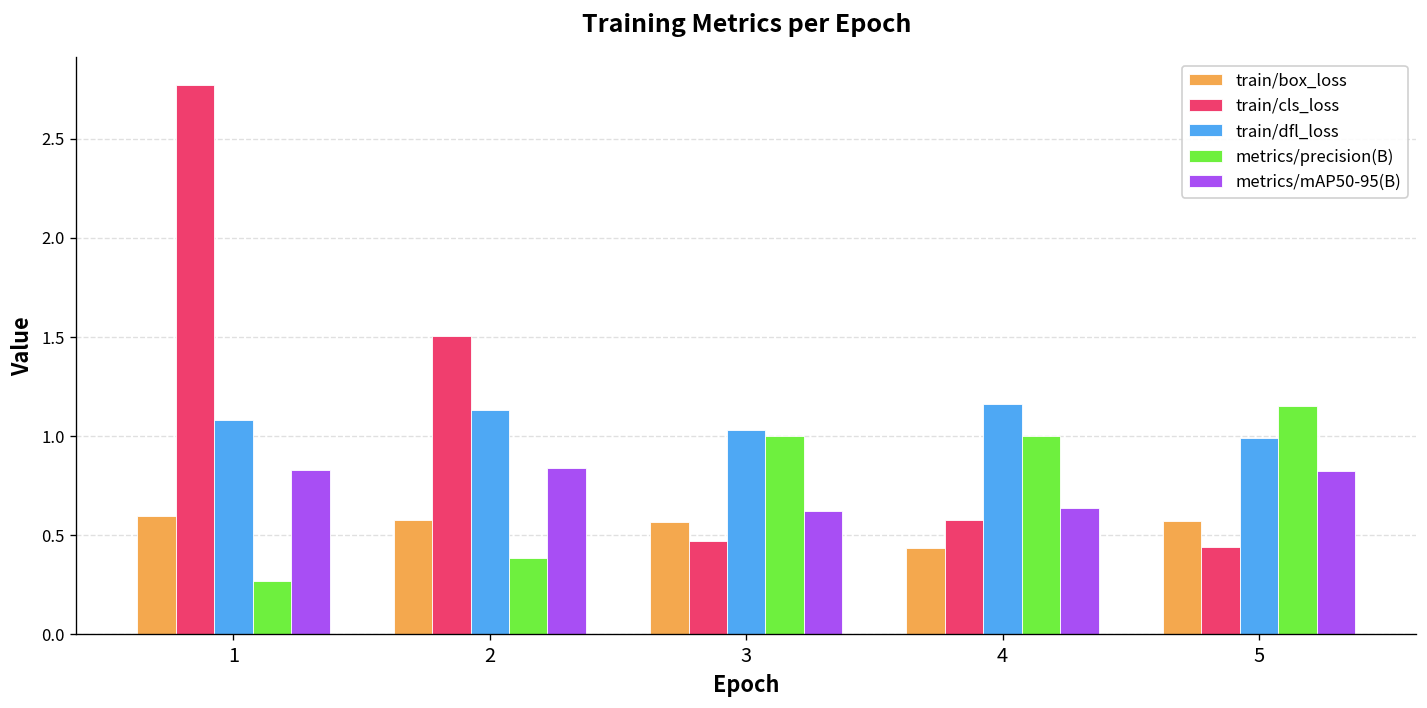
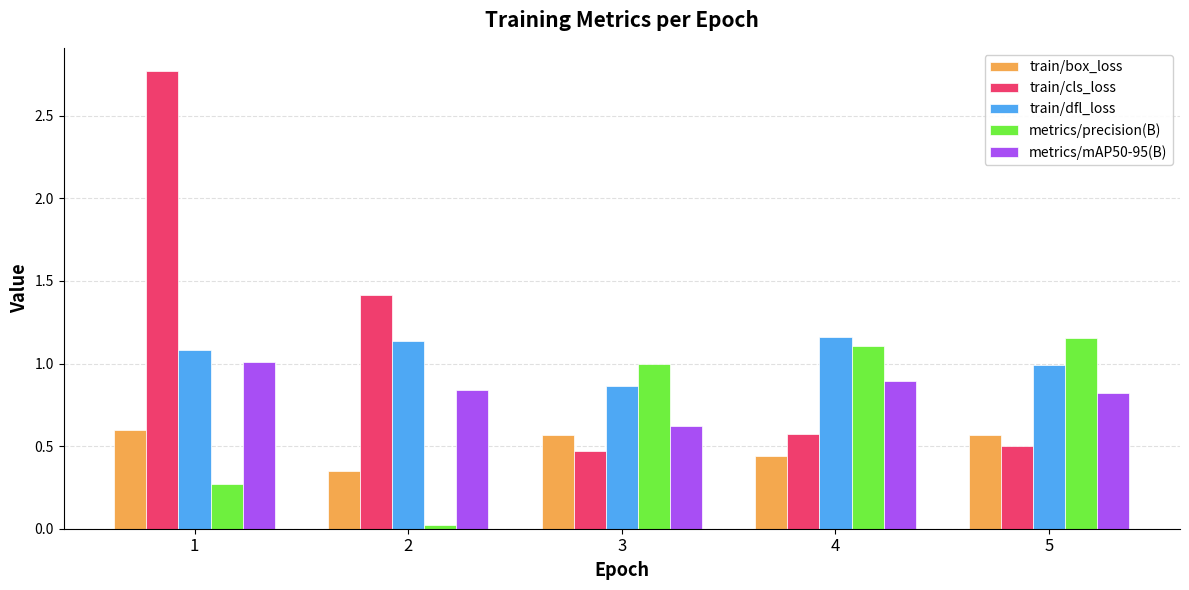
  {
    "train/box_loss": {
      "1": 0.60,
-     "2": 0.58,
+     "2": 0.35,
      "3": 0.57,
      "4": 0.44,
      "5": 0.57
    },
    "train/cls_loss": {
      "1": 2.77,
-     "2": 1.51,
+     "2": 1.41,
      "3": 0.47,
      "4": 0.58,
-     "5": 0.44
+     "5": 0.50
    },
    "train/dfl_loss": {
      "1": 1.08,
      "2": 1.13,
-     "3": 1.03,
+     "3": 0.87,
      "4": 1.16,
      "5": 0.99
    },
    "metrics/precision(B)": {
      "1": 0.27,
-     "2": 0.39,
+     "2": 0.02,
      "3": 1.00,
-     "4": 1.00,
+     "4": 1.11,
      "5": 1.15
    },
    "metrics/mAP50-95(B)": {
-     "1": 0.83,
+     "1": 1.01,
      "2": 0.84,
      "3": 0.62,
-     "4": 0.64,
+     "4": 0.89,
      "5": 0.82
    }
  }
